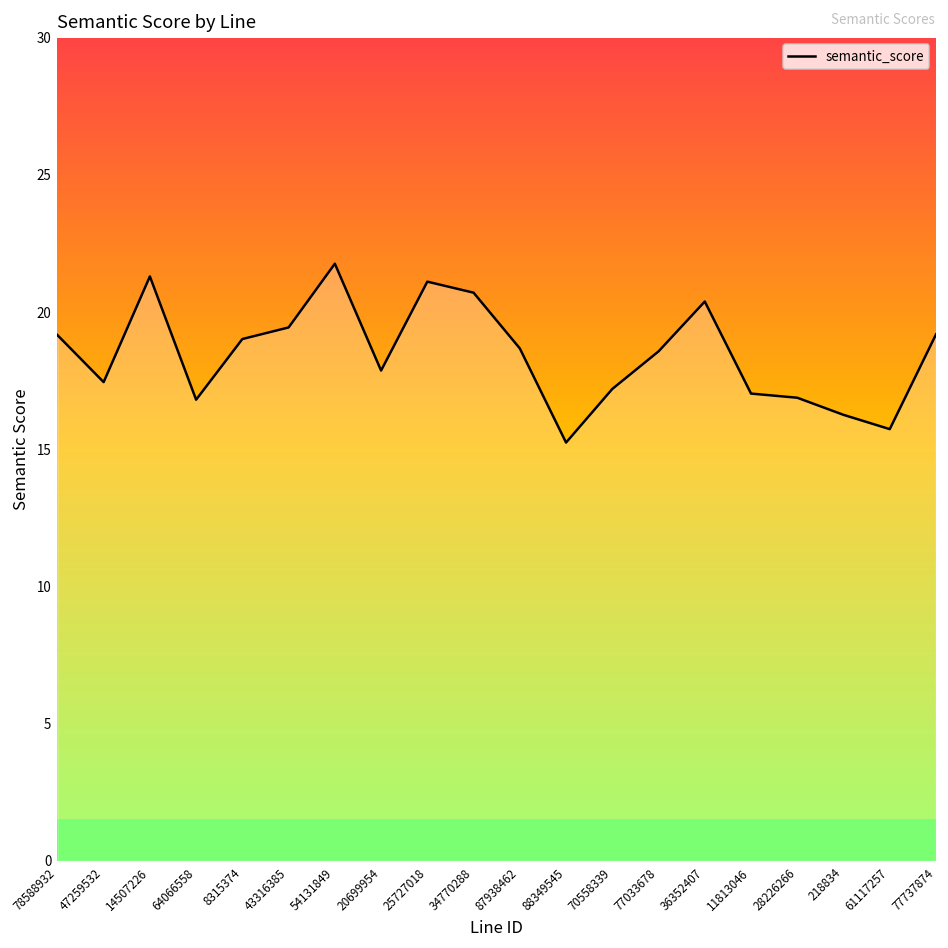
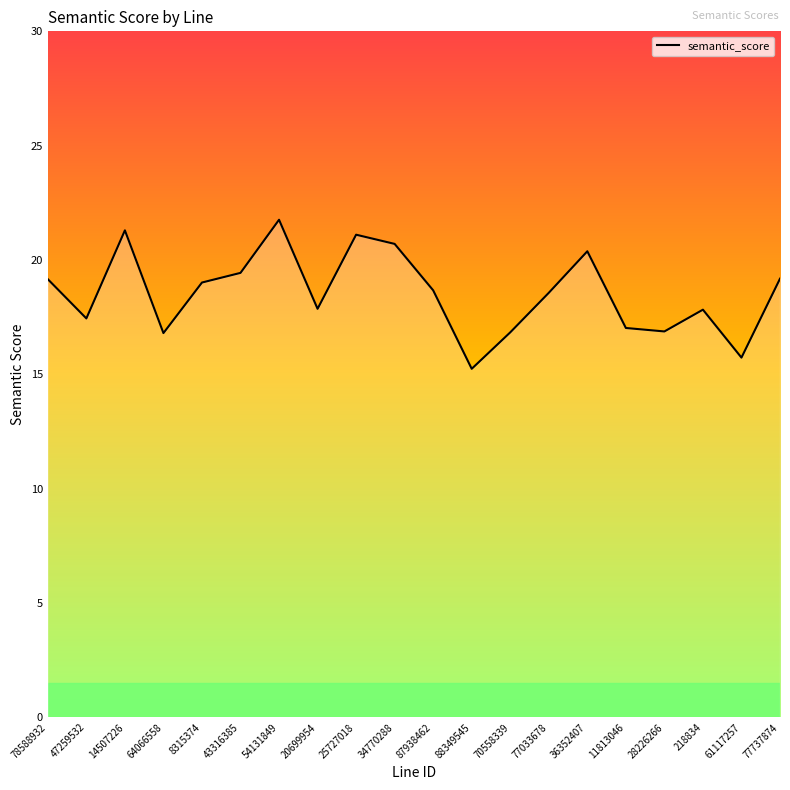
  {
    "78588932": 19.2,
    "47259532": 17.4,
    "14507226": 21.3,
    "64066558": 16.8,
    "8315374": 19.0,
    "43316385": 19.4,
    "54131849": 21.8,
    "20699954": 17.9,
    "25727018": 21.1,
    "34770288": 20.7,
    "87938462": 18.7,
    "88349545": 15.2,
-   "70558339": 17.2,
+   "70558339": 16.8,
    "77033678": 18.6,
    "36352407": 20.4,
    "11813046": 17.0,
    "28226266": 16.9,
-   "218834": 16.3,
+   "218834": 17.8,
    "61117257": 15.7,
    "77737874": 19.2
  }
